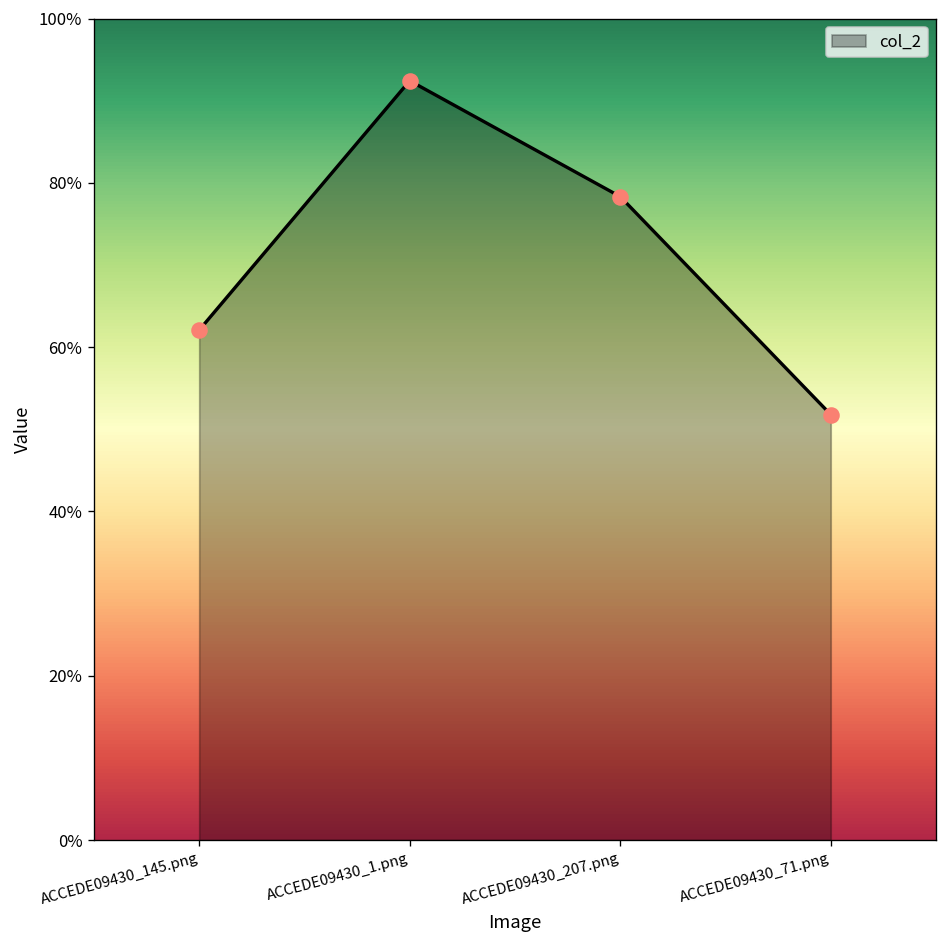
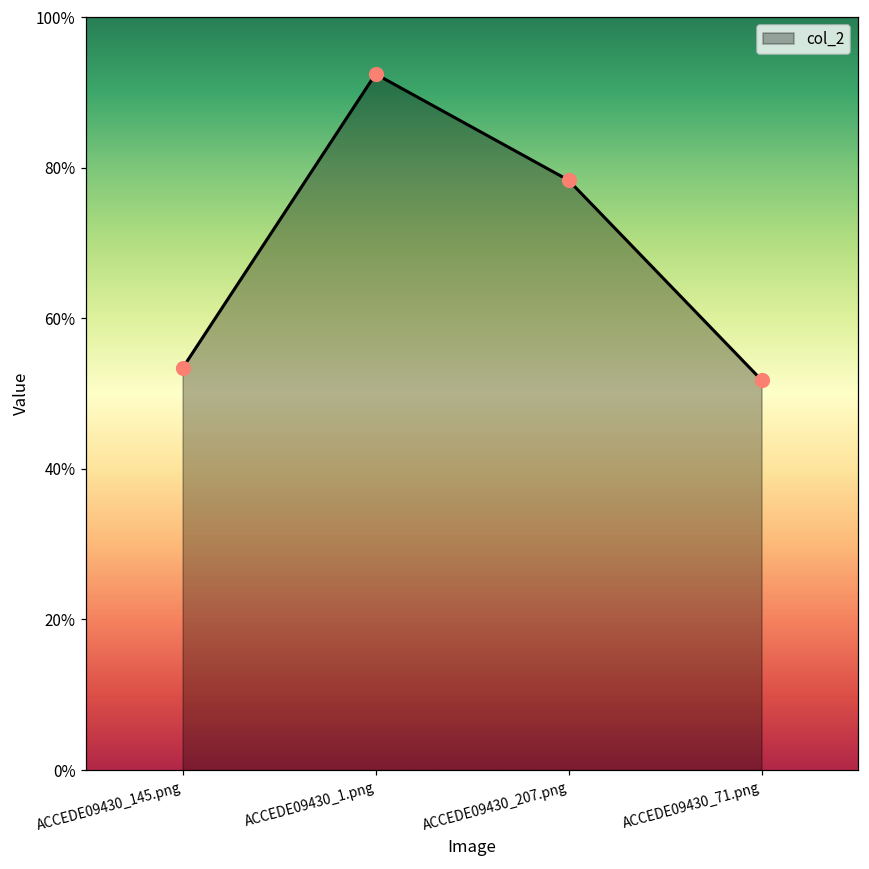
  {
-   "ACCEDE09430_145.png": "62%",
+   "ACCEDE09430_145.png": "53%",
    "ACCEDE09430_1.png": "92%",
    "ACCEDE09430_207.png": "78%",
    "ACCEDE09430_71.png": "52%"
  }
